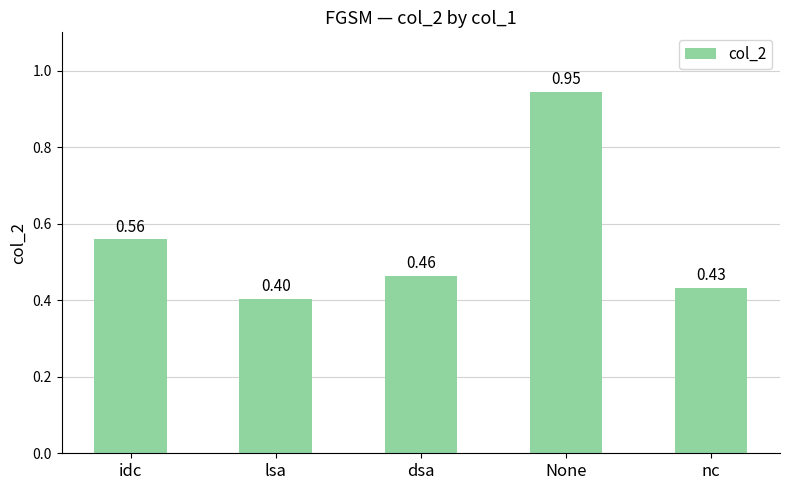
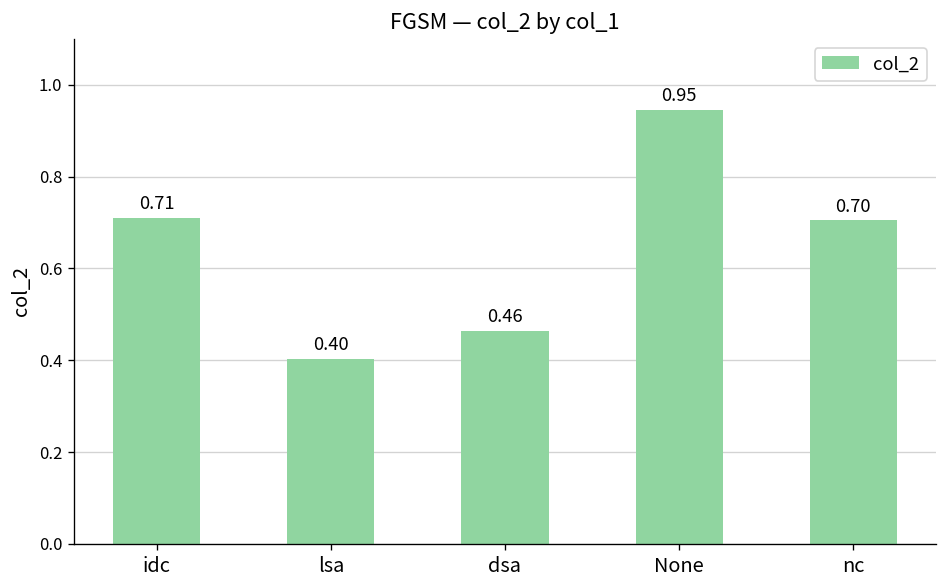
  {
-   "idc": 0.56,
+   "idc": 0.71,
    "lsa": 0.40,
    "dsa": 0.46,
    "None": 0.95,
-   "nc": 0.43
+   "nc": 0.70
  }
